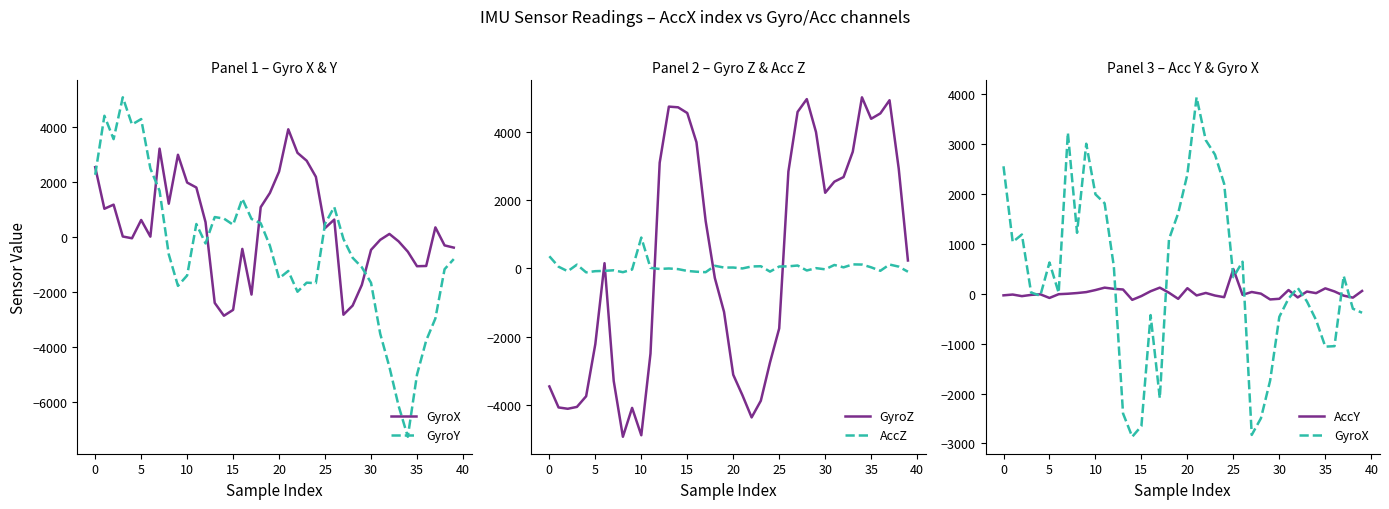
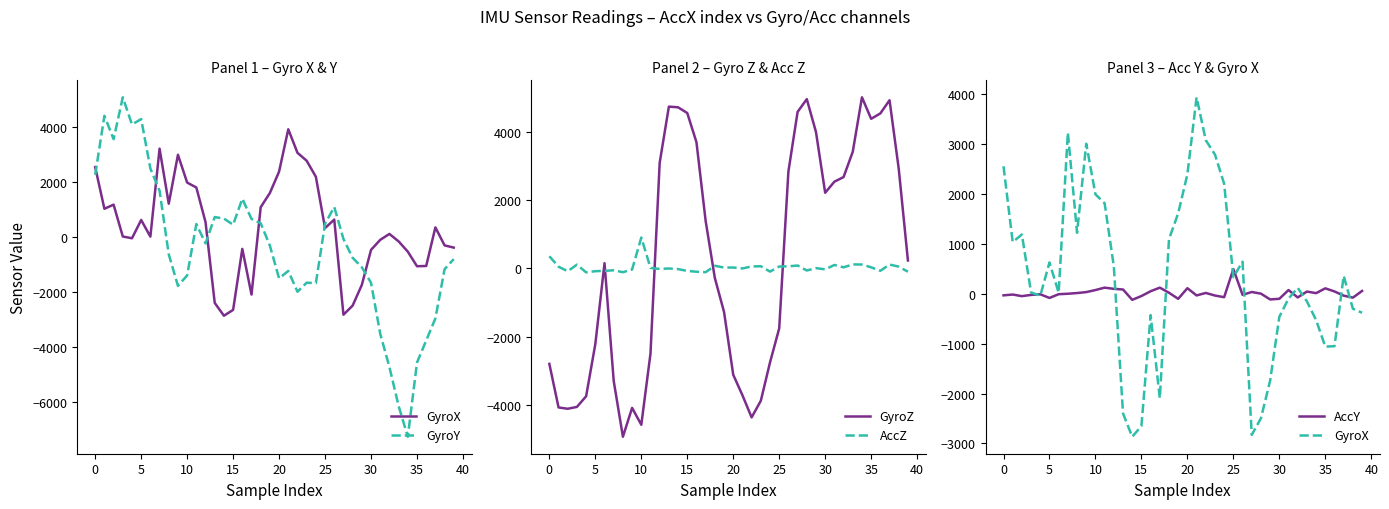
  {
    "Panel 1 – Gyro X & Y": {
      "GyroY": {
        "0": 2300,
        "5": 4300,
        "10": -1400,
        "15": 400,
        "20": -1500,
        "25": 500,
        "30": -1700,
-       "35": -5000
+       "35": -4600
      }
    },
    "Panel 2 – Gyro Z & Acc Z": {
      "GyroZ": {
-       "0": -3500,
+       "0": -2800,
        "5": -2200,
-       "10": -4900,
+       "10": -4600,
        "15": 4600,
        "20": -3100,
        "25": -1800,
        "30": 2200,
        "35": 4400
      },
      "AccZ": {
        "0": 400,
        "5": -100,
        "10": 900,
        "15": -100,
        "20": 0,
        "25": 100,
        "30": 0,
        "35": 0
      }
    },
    "Panel 3 – Acc Y & Gyro X": {
      "AccY": {
        "0": 0,
        "5": -100,
        "10": 100,
        "15": -100,
        "20": 100,
        "25": 500,
        "30": -100,
        "35": 100
      },
      "GyroX": {
        "0": 2500,
        "5": 600,
        "10": 2000,
        "15": -2700,
        "20": 2400,
        "25": 300,
        "30": -500,
        "35": -1100
      }
    }
  }
